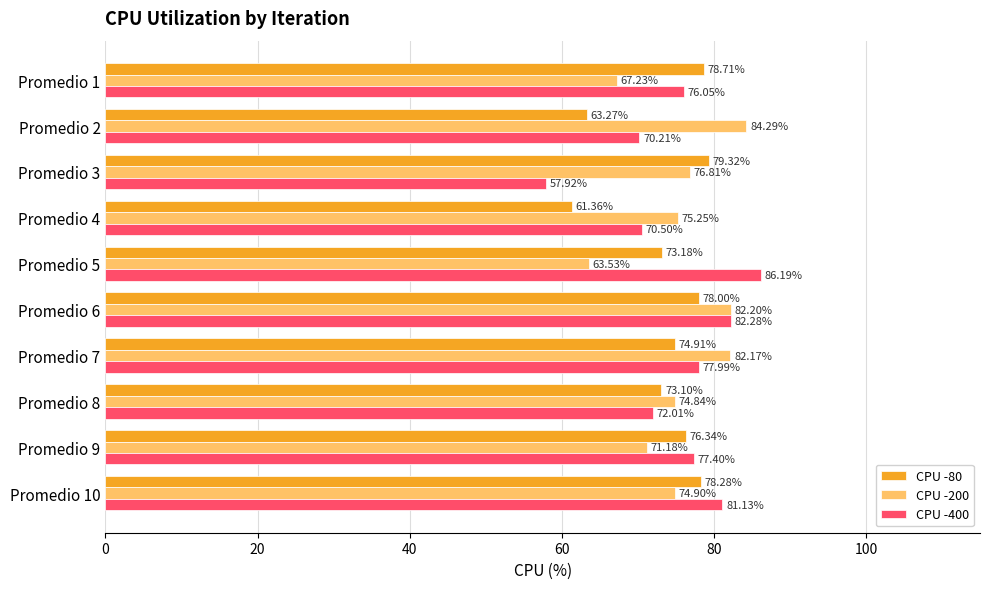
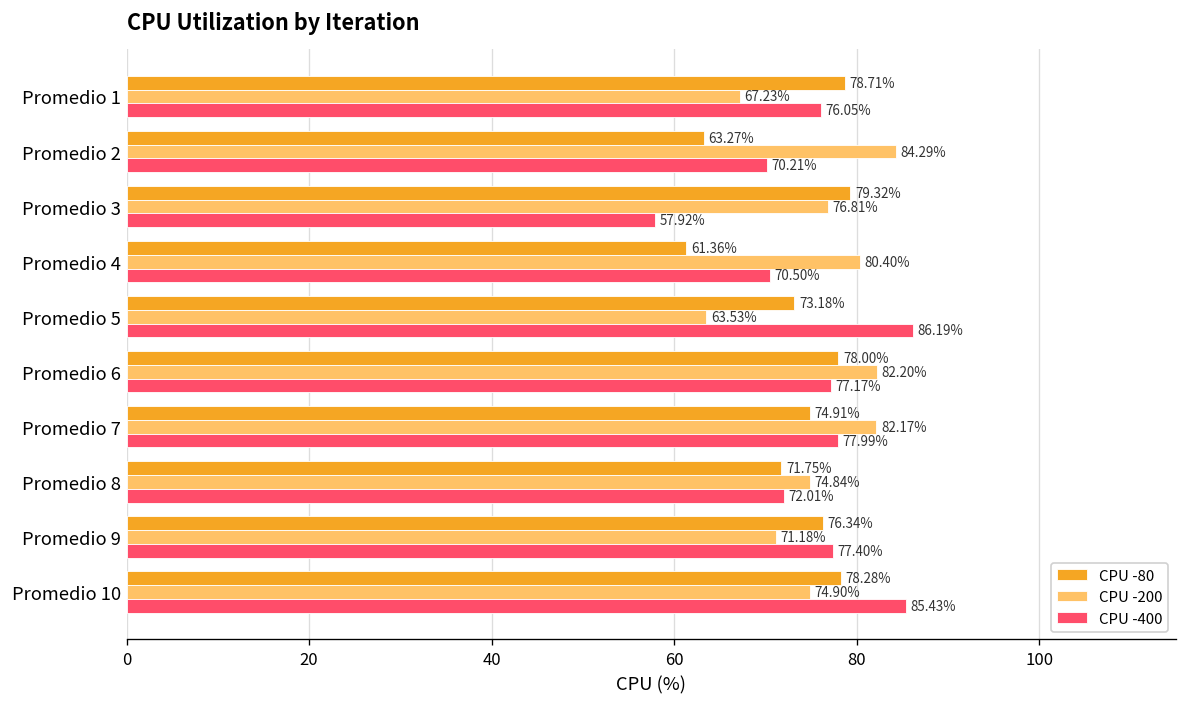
  {
    "CPU -80": {
      "Promedio 1": "78.71%",
      "Promedio 2": "63.27%",
      "Promedio 3": "79.32%",
      "Promedio 4": "61.36%",
      "Promedio 5": "73.18%",
      "Promedio 6": "78.00%",
      "Promedio 7": "74.91%",
-     "Promedio 8": "73.10%",
+     "Promedio 8": "71.75%",
      "Promedio 9": "76.34%",
      "Promedio 10": "78.28%"
    },
    "CPU -200": {
      "Promedio 1": "67.23%",
      "Promedio 2": "84.29%",
      "Promedio 3": "76.81%",
-     "Promedio 4": "75.25%",
+     "Promedio 4": "80.40%",
      "Promedio 5": "63.53%",
      "Promedio 6": "82.20%",
      "Promedio 7": "82.17%",
      "Promedio 8": "74.84%",
      "Promedio 9": "71.18%",
      "Promedio 10": "74.90%"
    },
    "CPU -400": {
      "Promedio 1": "76.05%",
      "Promedio 2": "70.21%",
      "Promedio 3": "57.92%",
      "Promedio 4": "70.50%",
      "Promedio 5": "86.19%",
-     "Promedio 6": "82.28%",
+     "Promedio 6": "77.17%",
      "Promedio 7": "77.99%",
      "Promedio 8": "72.01%",
      "Promedio 9": "77.40%",
-     "Promedio 10": "81.13%"
+     "Promedio 10": "85.43%"
    }
  }
